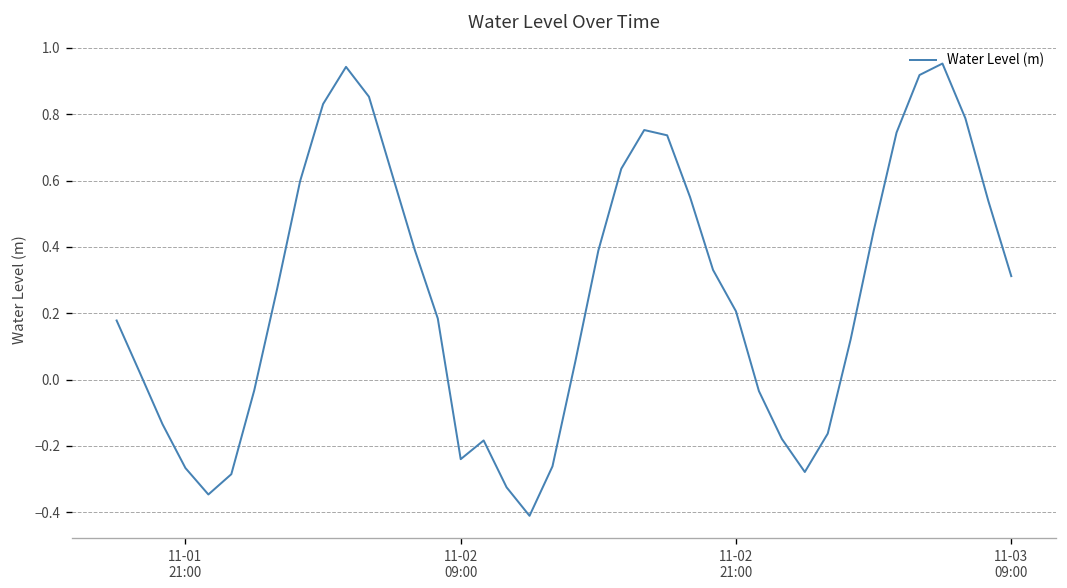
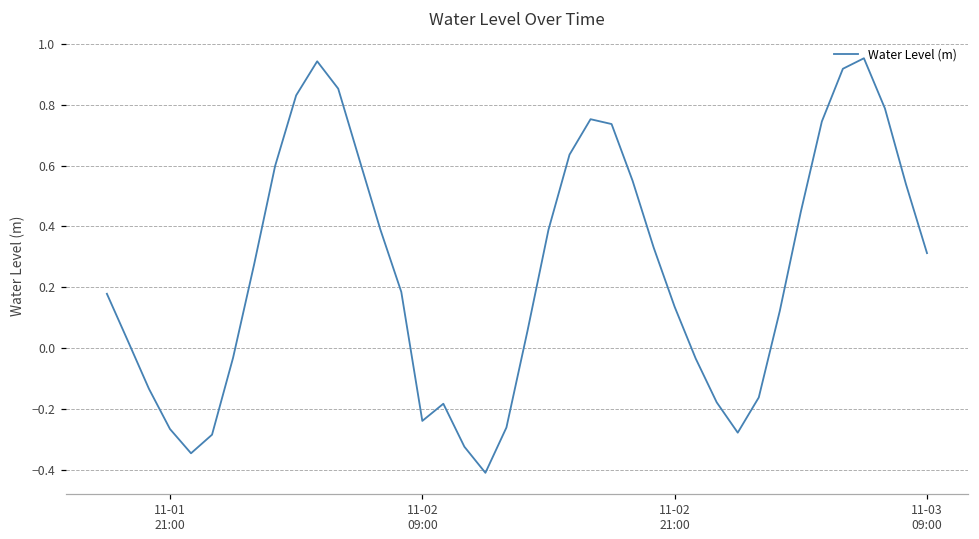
  {
    "11-01 21:00": -0.27,
    "11-02 09:00": -0.24,
-   "11-02 21:00": 0.21,
+   "11-02 21:00": 0.14,
    "11-03 09:00": 0.31
  }
